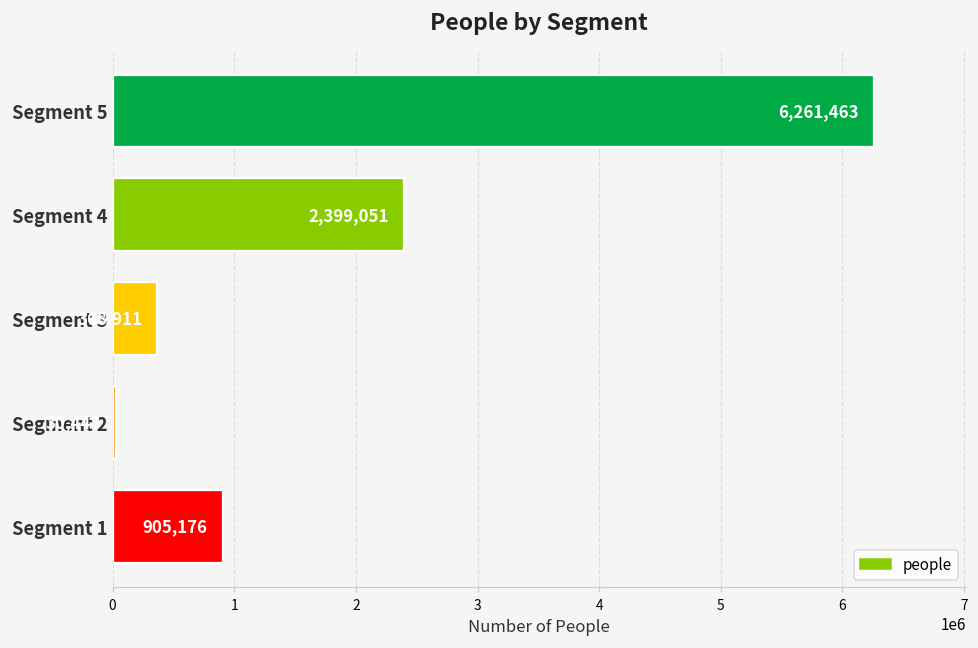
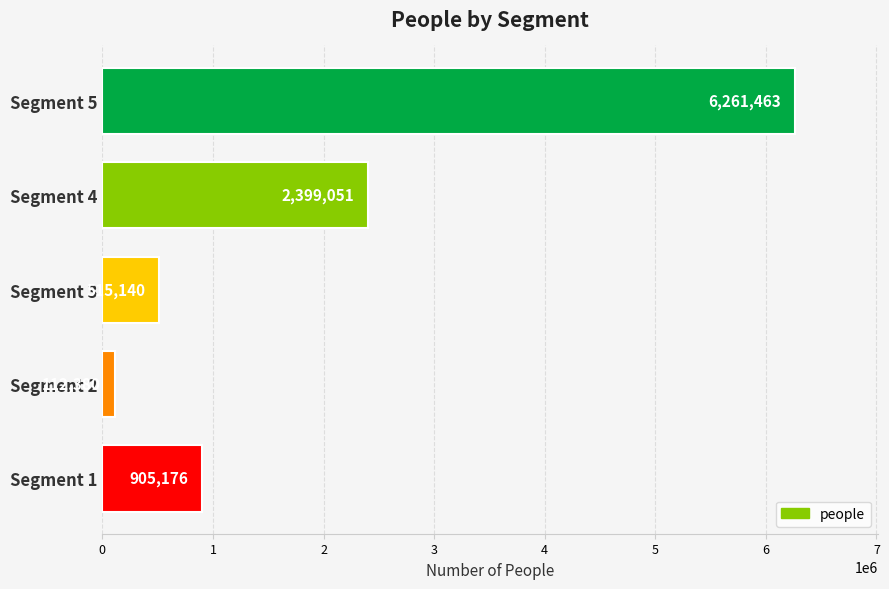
  {
-   "Segment 3": 370000,
-   "Segment 2": 30000
+   "Segment 3": 520000,
+   "Segment 2": 110000
  }
